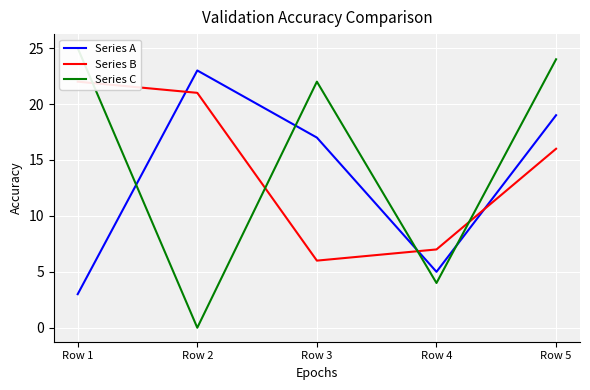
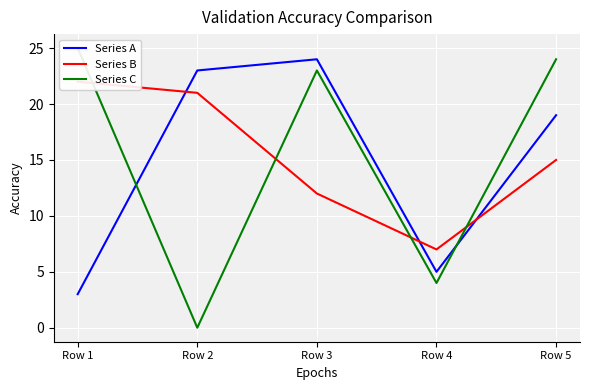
  {
    "Series A": {
      "Row 1": 3,
      "Row 2": 23,
-     "Row 3": 17,
+     "Row 3": 24,
      "Row 4": 5,
      "Row 5": 19
    },
    "Series B": {
      "Row 2": 21,
-     "Row 3": 6,
+     "Row 3": 12,
      "Row 4": 7,
-     "Row 5": 16
+     "Row 5": 15
    },
    "Series C": {
      "Row 2": 0,
-     "Row 3": 22,
+     "Row 3": 23,
      "Row 4": 4,
      "Row 5": 24
    }
  }
